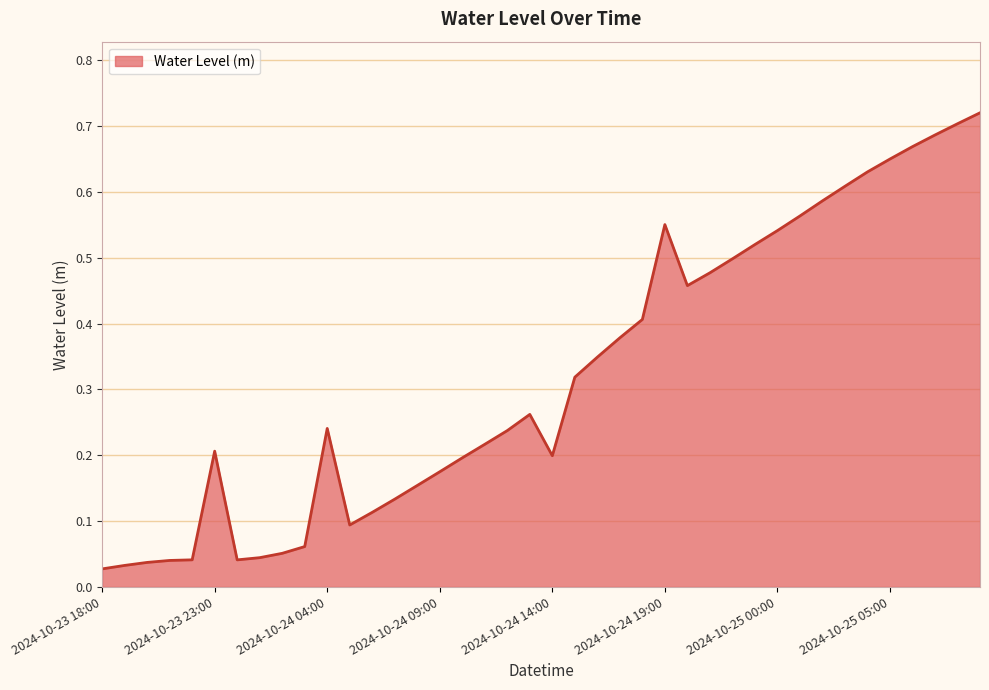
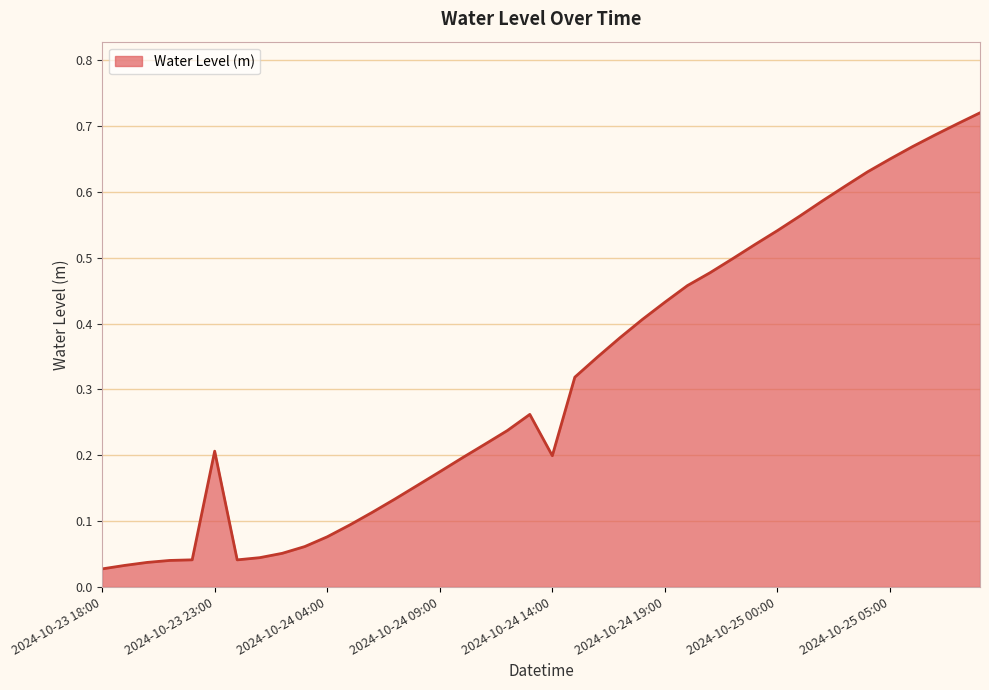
  {
    "2024-10-23 18:00": 0.03,
    "2024-10-23 23:00": 0.21,
-   "2024-10-24 04:00": 0.24,
+   "2024-10-24 04:00": 0.08,
    "2024-10-24 09:00": 0.18,
    "2024-10-24 14:00": 0.20,
-   "2024-10-24 19:00": 0.55,
+   "2024-10-24 19:00": 0.43,
    "2024-10-25 00:00": 0.54,
    "2024-10-25 05:00": 0.65
  }
